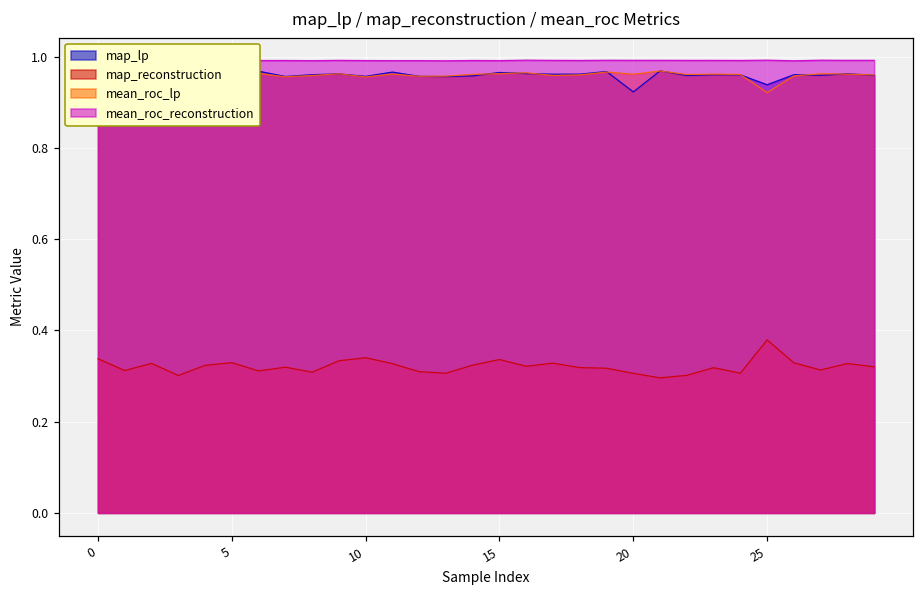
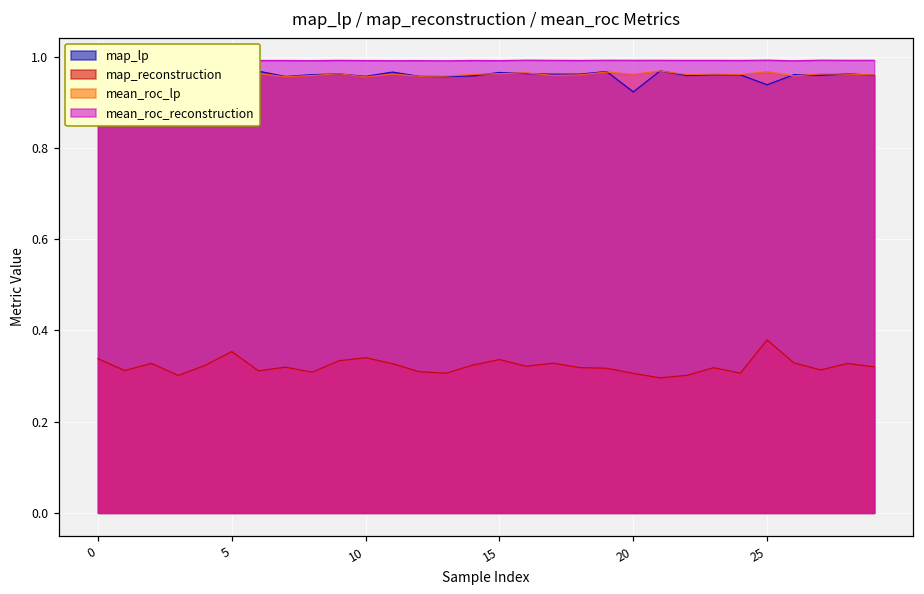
  {
    "map_lp": {
      "20": 0.92,
      "25": 0.94
    },
    "map_reconstruction": {
      "0": 0.34,
-     "5": 0.33,
+     "5": 0.35,
      "10": 0.34,
      "15": 0.34,
      "20": 0.31,
      "25": 0.38
    },
    "mean_roc_lp": {
      "20": 0.96,
-     "25": 0.92
+     "25": 0.97
    },
    "mean_roc_reconstruction": {
      "10": 0.99,
      "15": 0.99,
      "20": 0.99,
      "25": 0.99
    }
  }
